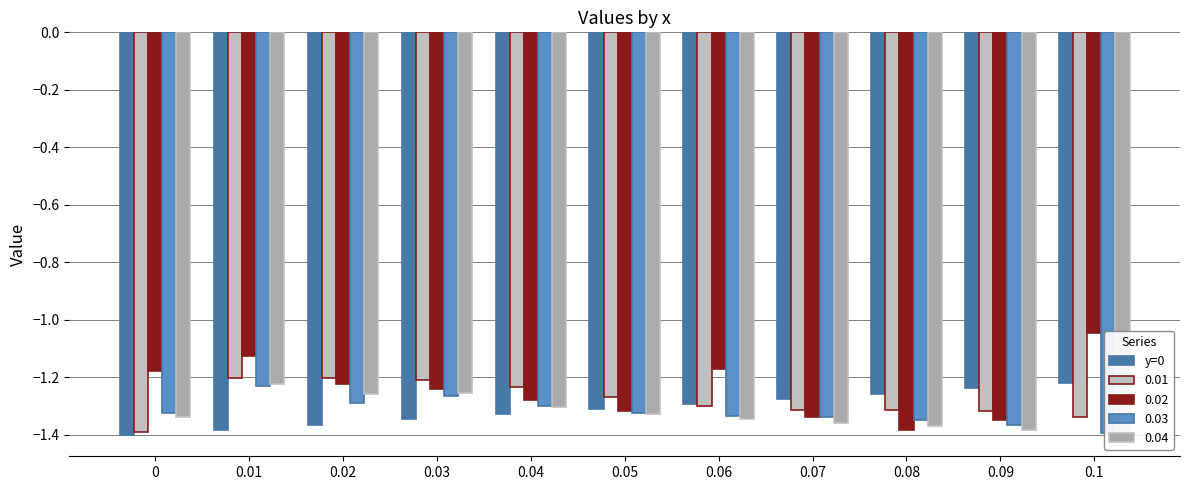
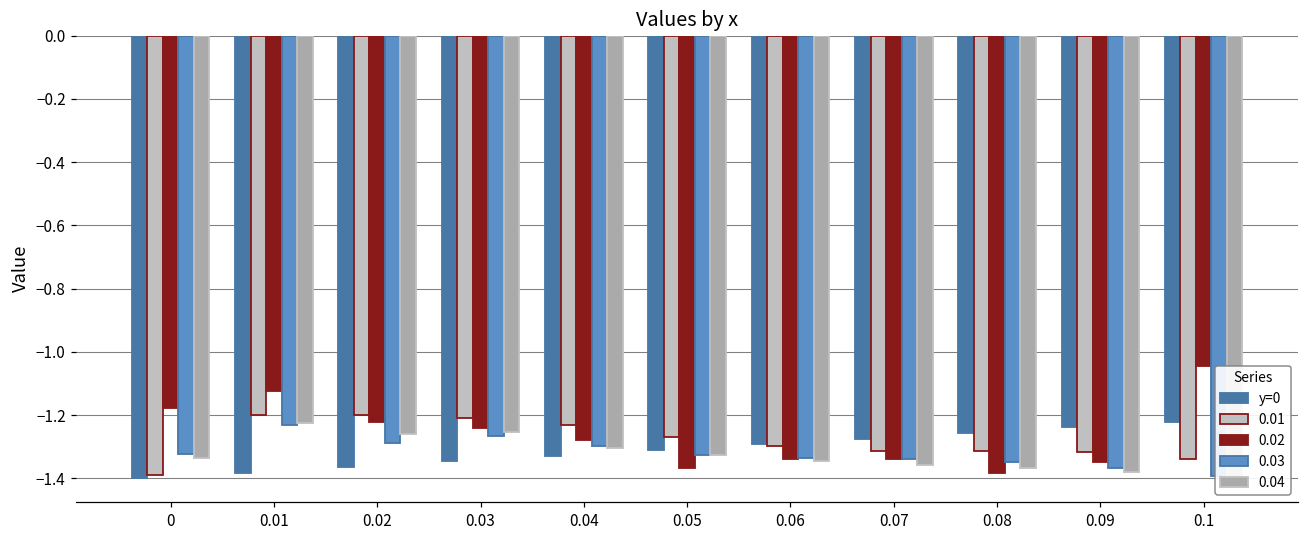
  {
    "0.02": {
      "0": -1.18,
      "0.01": -1.12,
      "0.02": -1.22,
      "0.03": -1.24,
      "0.04": -1.28,
-     "0.05": -1.32,
-     "0.06": -1.17,
+     "0.05": -1.37,
+     "0.06": -1.34,
      "0.07": -1.34,
      "0.08": -1.38,
      "0.09": -1.35,
      "0.1": -1.04
    }
  }
